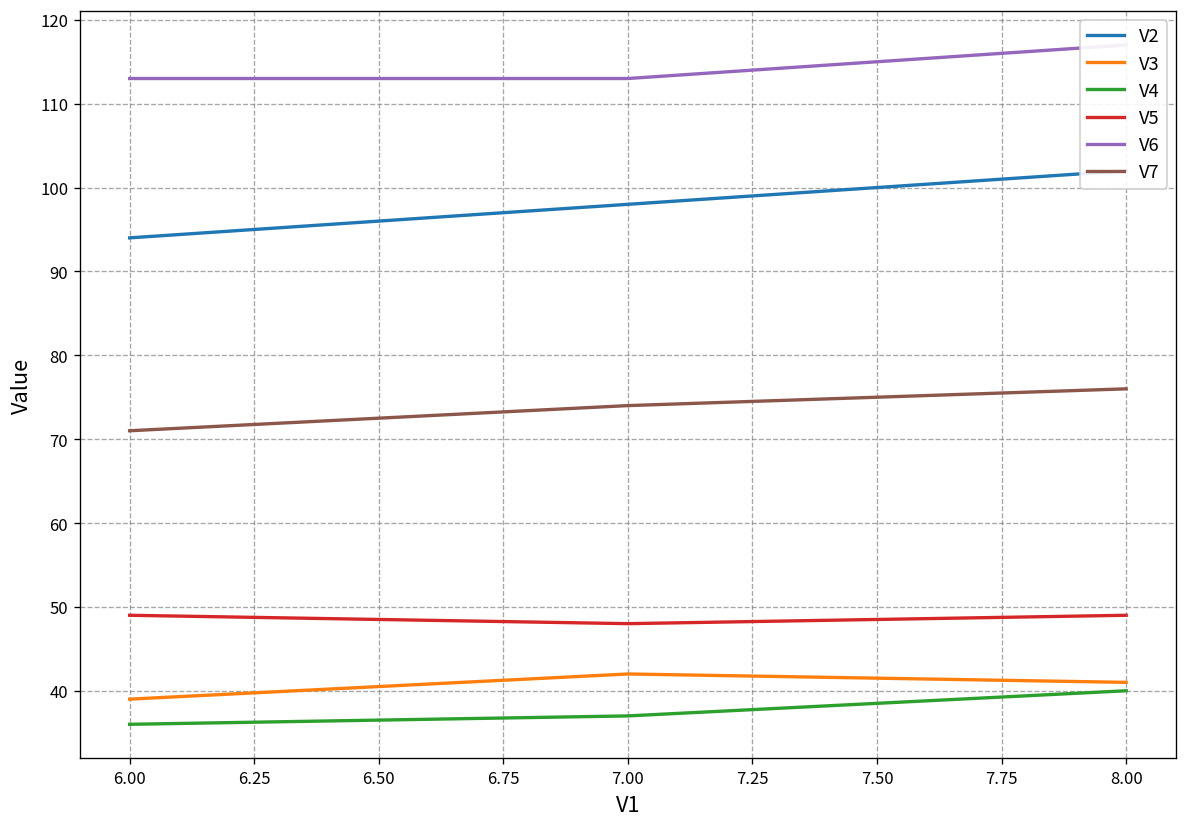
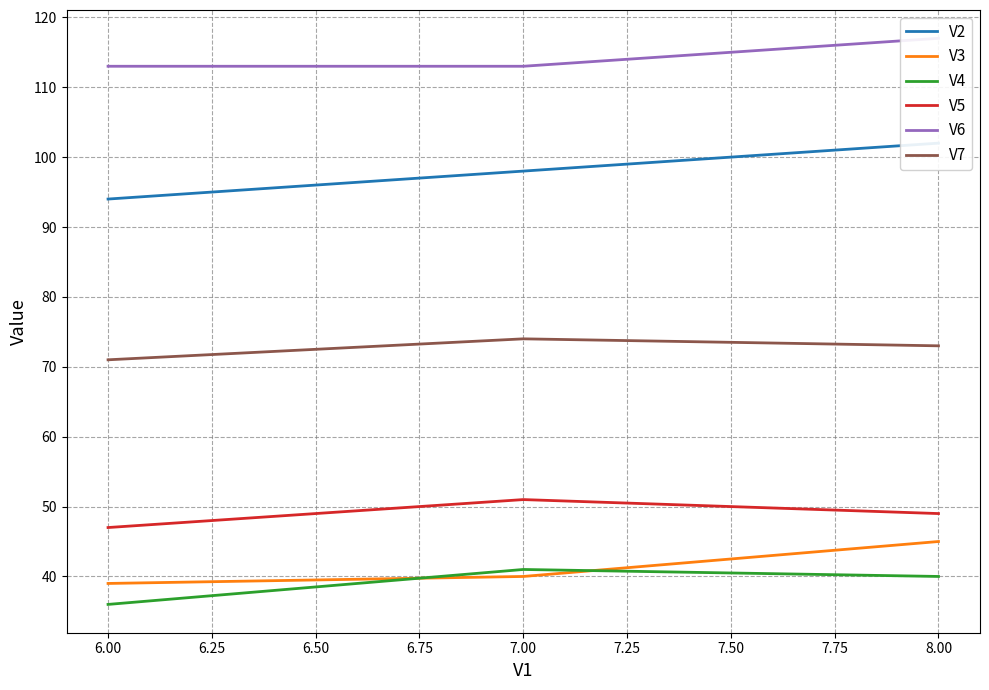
  {
    "V2": {
      "6.00": 94,
      "7.00": 98
    },
    "V3": {
      "6.00": 39,
-     "7.00": 42,
-     "8.00": 41
+     "7.00": 40,
+     "8.00": 45
    },
    "V4": {
      "6.00": 36,
-     "7.00": 37,
+     "7.00": 41,
      "8.00": 40
    },
    "V5": {
-     "6.00": 49,
-     "7.00": 48,
+     "6.00": 47,
+     "7.00": 51,
      "8.00": 49
    },
    "V6": {
      "6.00": 113,
      "7.00": 113
    },
    "V7": {
      "6.00": 71,
      "7.00": 74,
-     "8.00": 76
+     "8.00": 73
    }
  }
